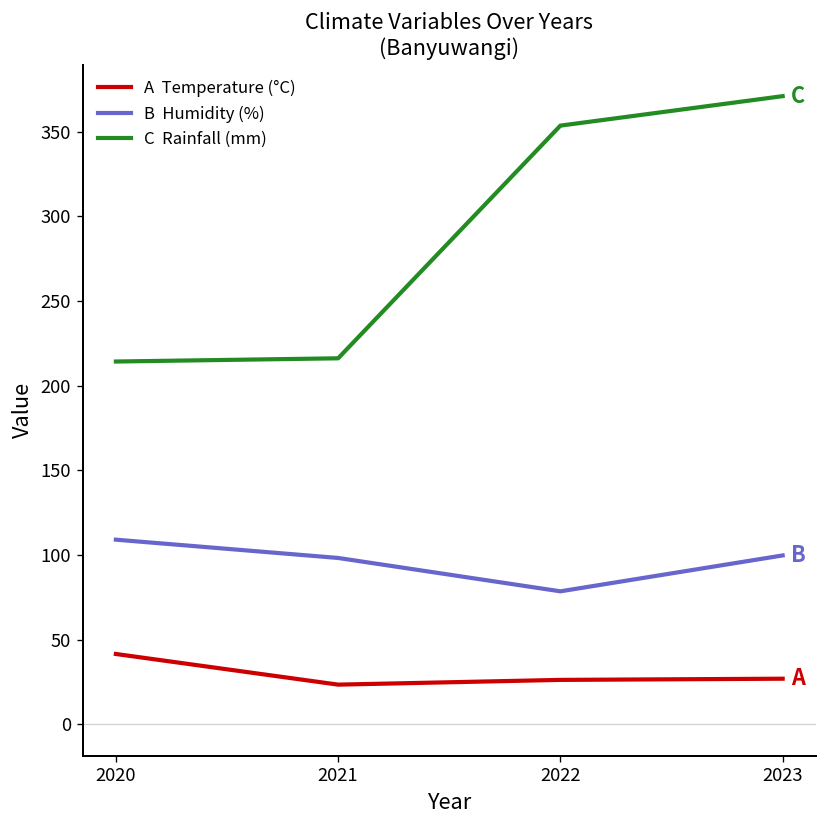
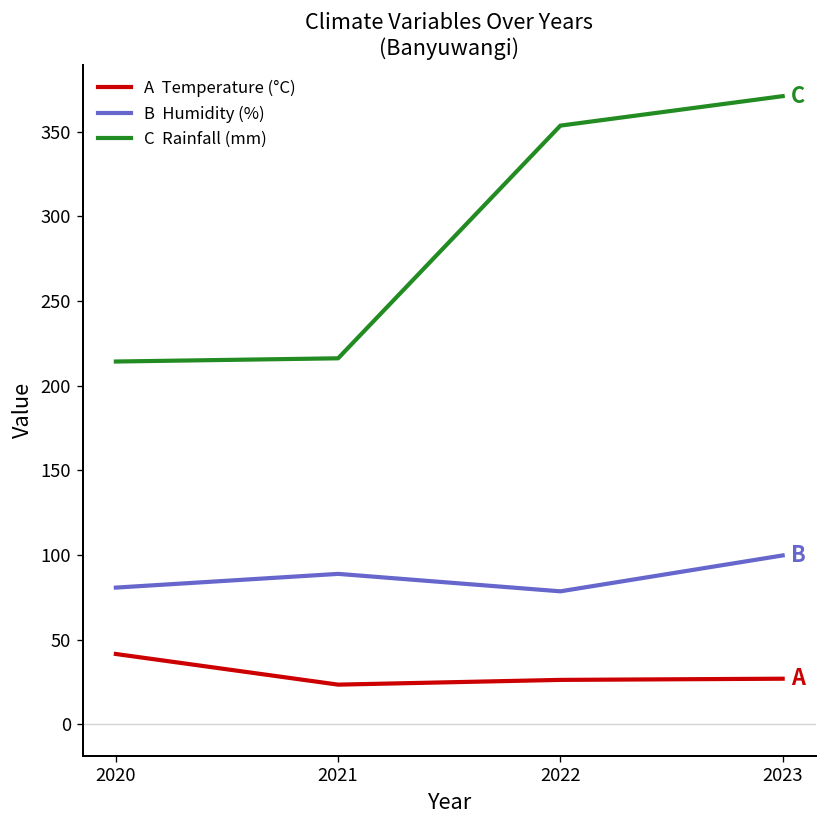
  {
    "A Temperature (°C)": {
      "2020": 42,
      "2021": 23,
      "2022": 26,
      "2023": 27
    },
    "B Humidity (%)": {
-     "2020": 109,
-     "2021": 98,
+     "2020": 81,
+     "2021": 89,
      "2022": 79,
      "2023": 100
    },
    "C Rainfall (mm)": {
      "2020": 214,
      "2021": 216,
      "2022": 354,
      "2023": 371
    }
  }
